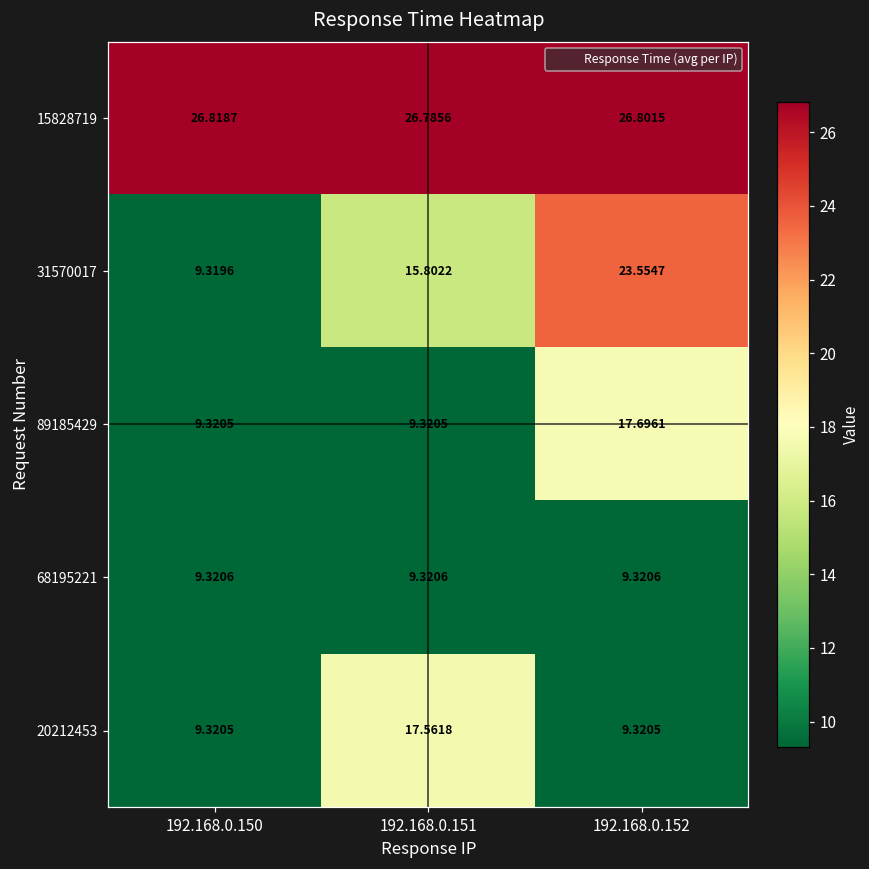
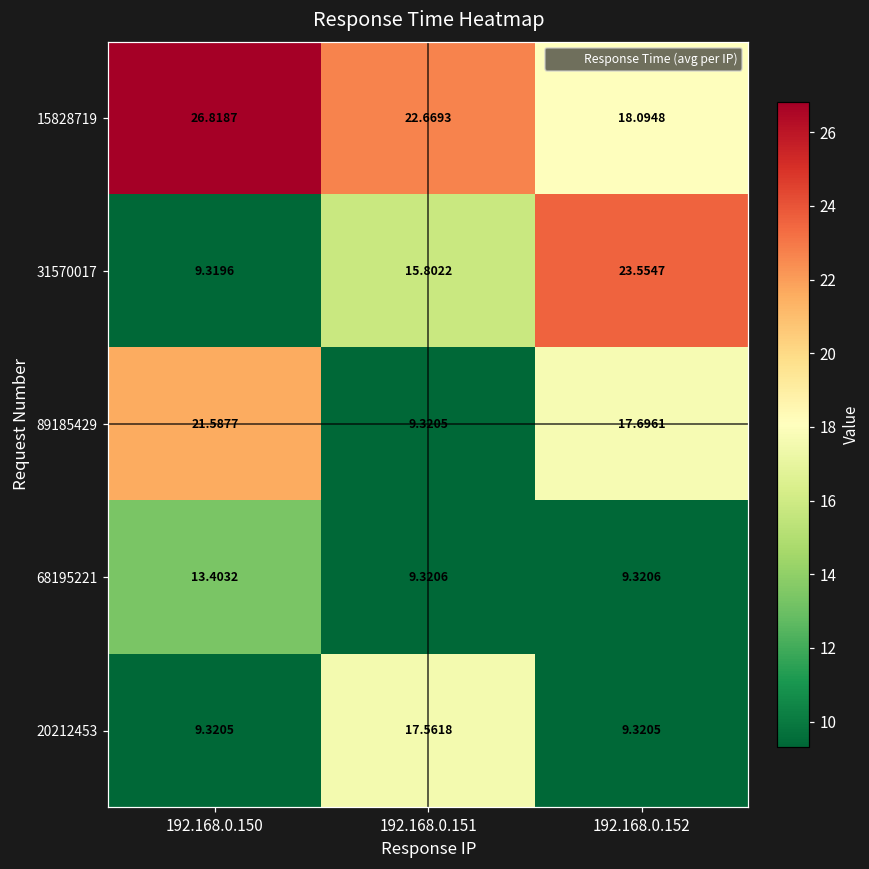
  {
    "15828719": {
      "192.168.0.150": 26.8187,
-     "192.168.0.151": 26.7856,
-     "192.168.0.152": 26.8015
+     "192.168.0.151": 22.6693,
+     "192.168.0.152": 18.0948
    },
    "31570017": {
      "192.168.0.150": 9.3196,
      "192.168.0.151": 15.8022,
      "192.168.0.152": 23.5547
    },
    "89185429": {
-     "192.168.0.150": 9.3205,
+     "192.168.0.150": 21.5877,
      "192.168.0.151": 9.3205,
      "192.168.0.152": 17.6961
    },
    "68195221": {
-     "192.168.0.150": 9.3206,
+     "192.168.0.150": 13.4032,
      "192.168.0.151": 9.3206,
      "192.168.0.152": 9.3206
    },
    "20212453": {
      "192.168.0.150": 9.3205,
      "192.168.0.151": 17.5618,
      "192.168.0.152": 9.3205
    }
  }
